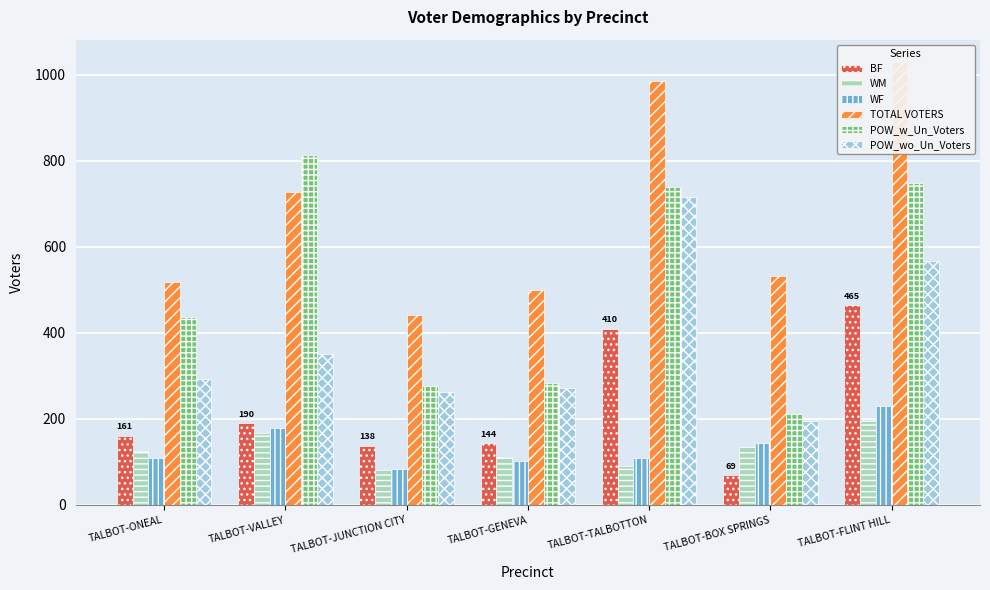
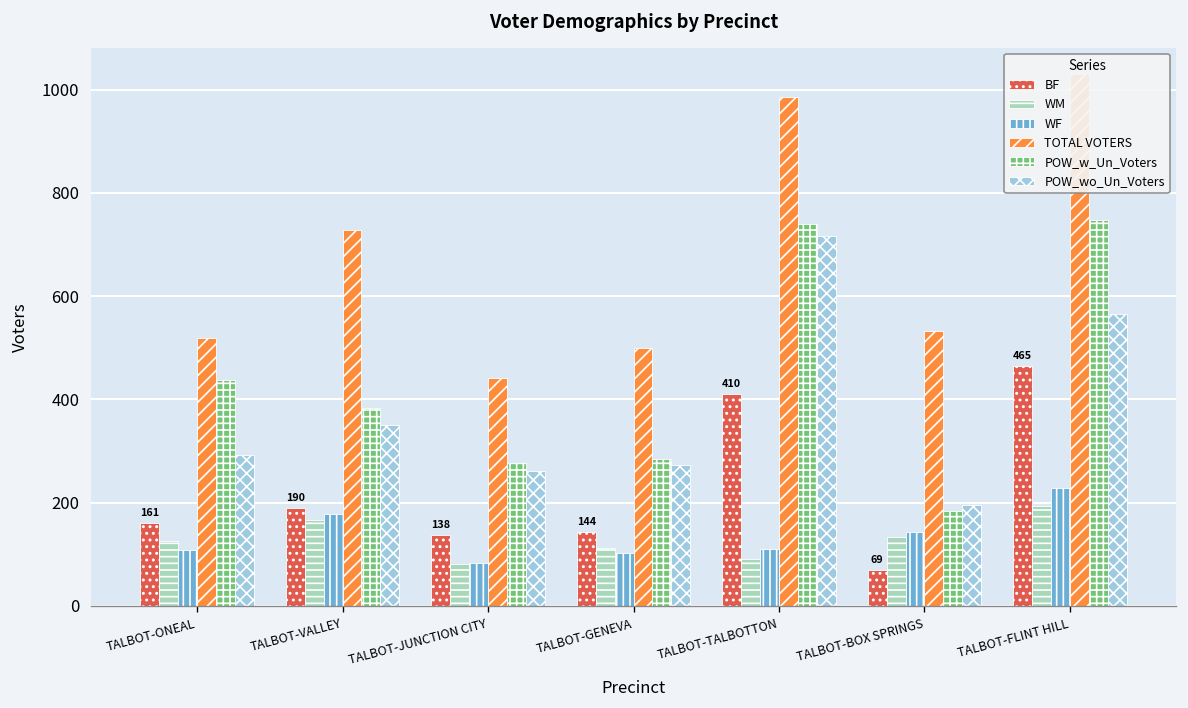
  {
    "BF": {
      "TALBOT-ONEAL": 161,
      "TALBOT-VALLEY": 190,
      "TALBOT-JUNCTION CITY": 138,
      "TALBOT-GENEVA": 144,
      "TALBOT-TALBOTTON": 410,
      "TALBOT-BOX SPRINGS": 69,
      "TALBOT-FLINT HILL": 465
    },
    "TOTAL VOTERS": {
      "TALBOT-ONEAL": 520,
      "TALBOT-VALLEY": 730,
      "TALBOT-JUNCTION CITY": 440,
      "TALBOT-GENEVA": 500,
      "TALBOT-TALBOTTON": 990,
      "TALBOT-BOX SPRINGS": 530
    },
    "POW_w_Un_Voters": {
      "TALBOT-ONEAL": 440,
-     "TALBOT-VALLEY": 810,
+     "TALBOT-VALLEY": 380,
      "TALBOT-JUNCTION CITY": 280,
      "TALBOT-GENEVA": 280,
      "TALBOT-TALBOTTON": 740,
-     "TALBOT-BOX SPRINGS": 210,
+     "TALBOT-BOX SPRINGS": 180,
      "TALBOT-FLINT HILL": 750
    }
  }
